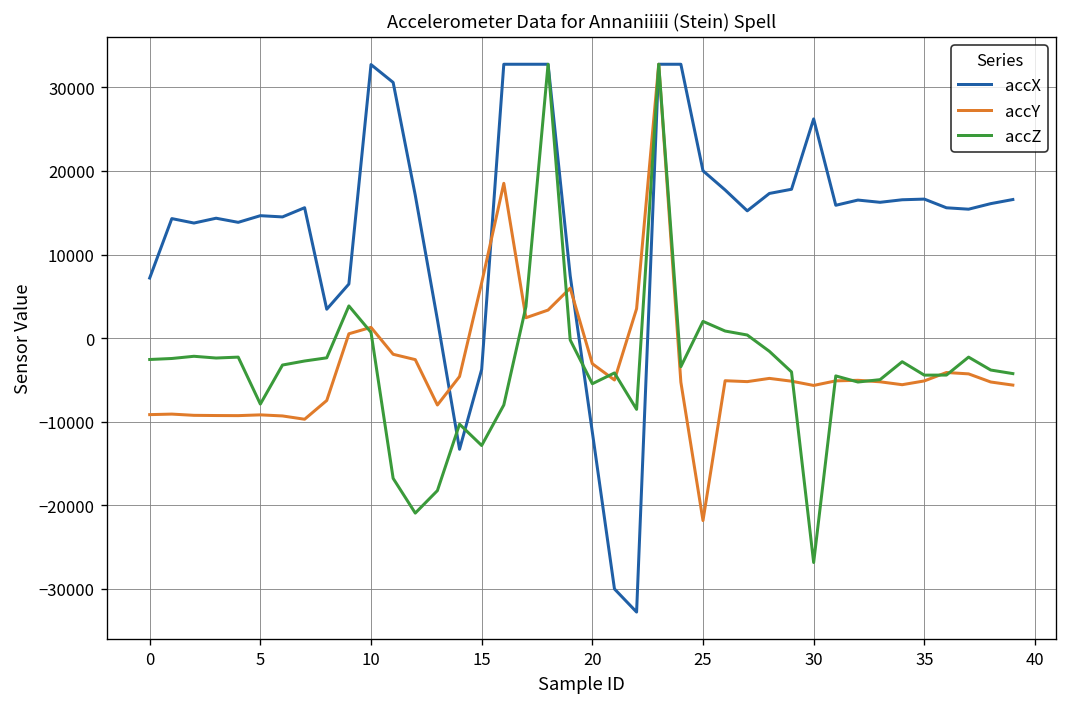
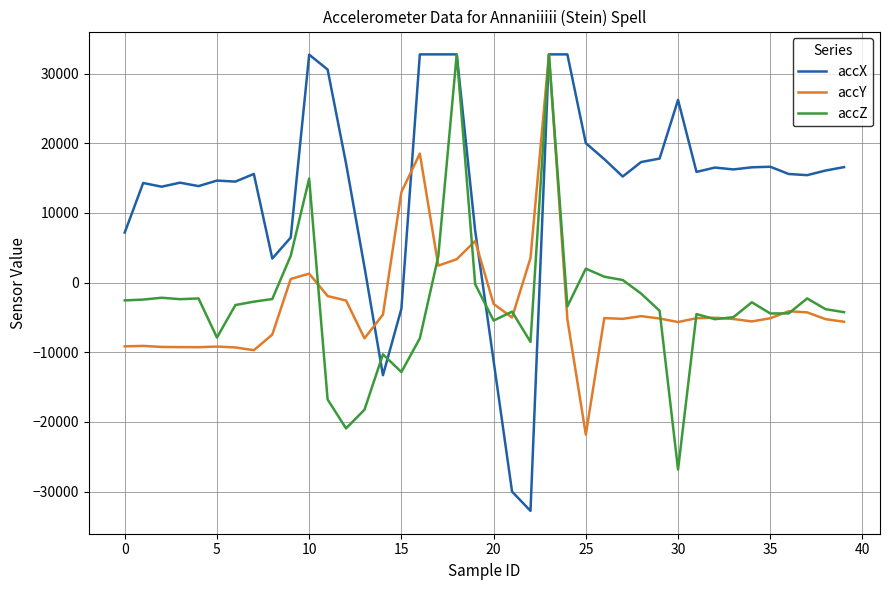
  {
    "accX": {
      "0": 7000,
      "5": 15000,
      "10": 33000,
      "15": -4000,
      "20": -11000,
      "25": 20000,
      "30": 26000,
      "35": 17000
    },
    "accY": {
      "0": -9000,
      "5": -9000,
      "10": 1000,
-     "15": 7000,
+     "15": 13000,
      "20": -3000,
      "25": -22000,
      "30": -6000,
      "35": -5000
    },
    "accZ": {
      "0": -3000,
      "5": -8000,
-     "10": 1000,
+     "10": 15000,
      "15": -13000,
      "20": -5000,
      "25": 2000,
      "30": -27000,
      "35": -4000
    }
  }
